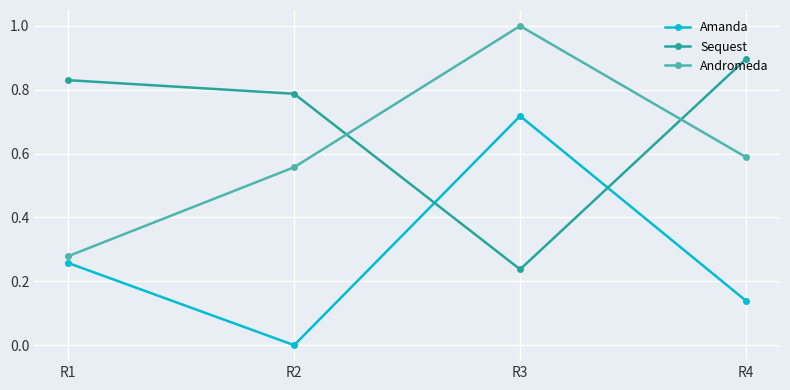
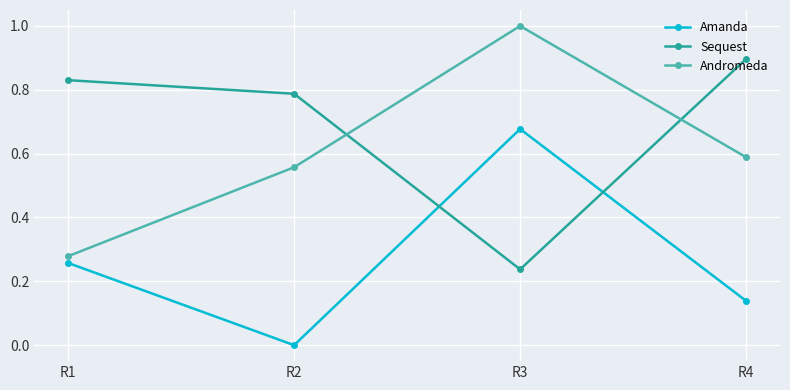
  {
    "Amanda": {
      "R1": 0.26,
      "R2": 0.00,
-     "R3": 0.72,
+     "R3": 0.68,
      "R4": 0.14
    }
  }
